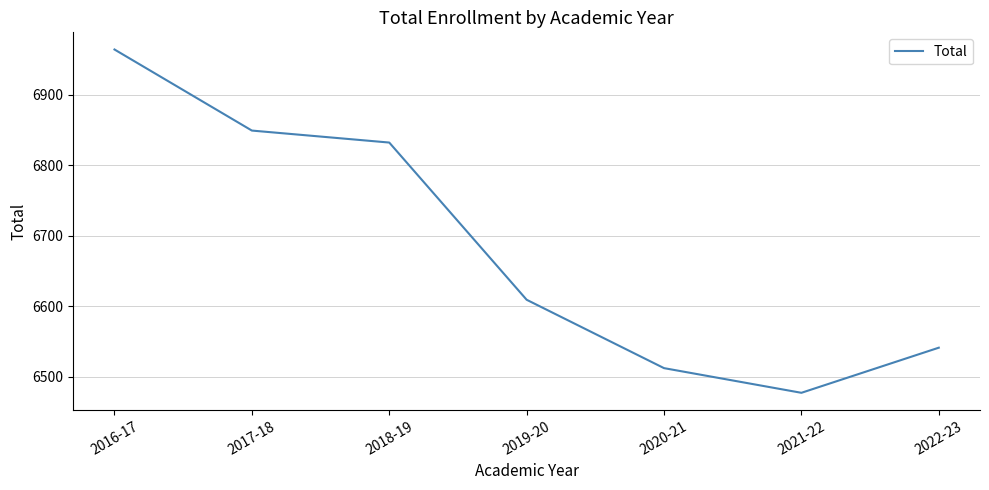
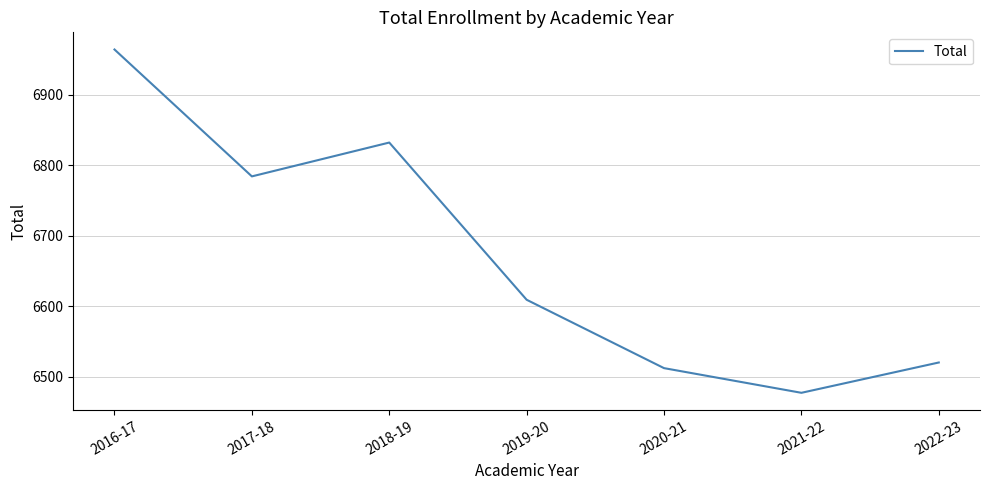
  {
    "2016-17": 6960,
-   "2017-18": 6850,
+   "2017-18": 6780,
    "2018-19": 6830,
    "2019-20": 6610,
    "2020-21": 6510,
    "2021-22": 6480,
-   "2022-23": 6540
+   "2022-23": 6520
  }
